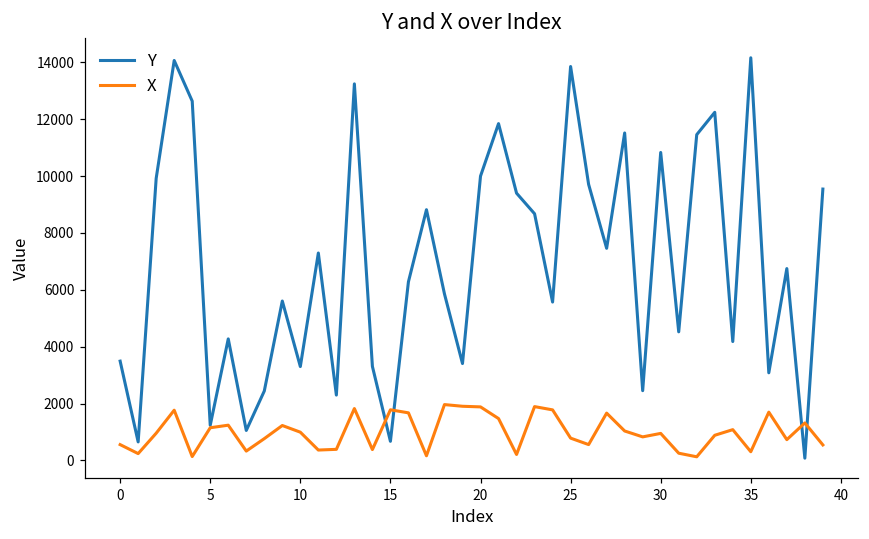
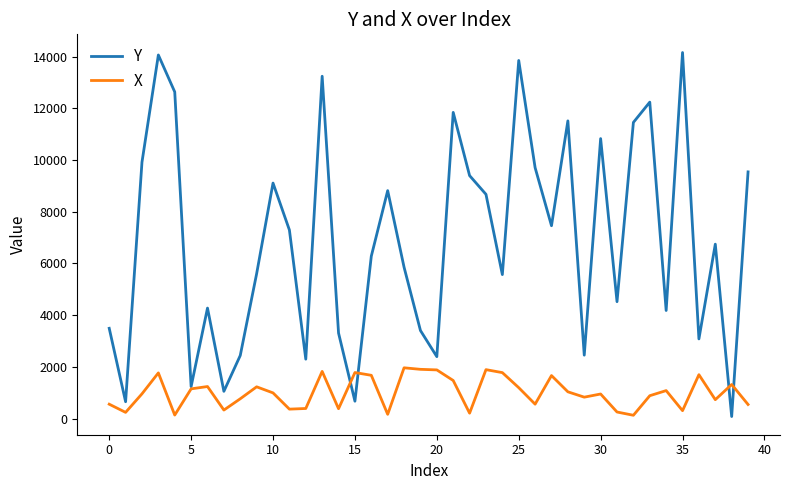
  {
    "Y": {
      "0": 3500,
-     "10": 3300,
+     "10": 9100,
      "15": 700,
-     "20": 10000,
+     "20": 2400,
      "25": 13800,
      "30": 10800,
      "35": 14200
    },
    "X": {
      "0": 600,
      "10": 1000,
      "15": 1800,
      "20": 1900,
-     "25": 800,
+     "25": 1200,
      "30": 1000,
      "35": 300
    }
  }
